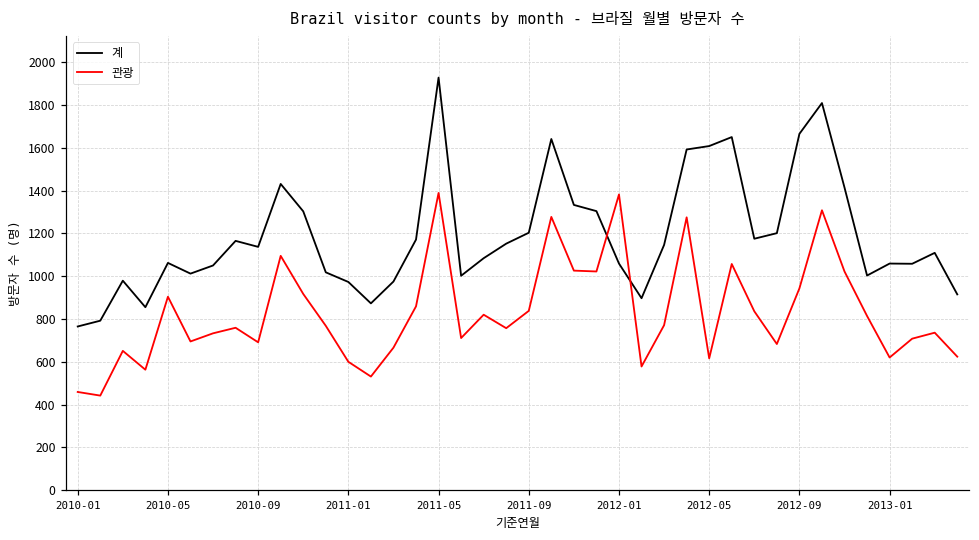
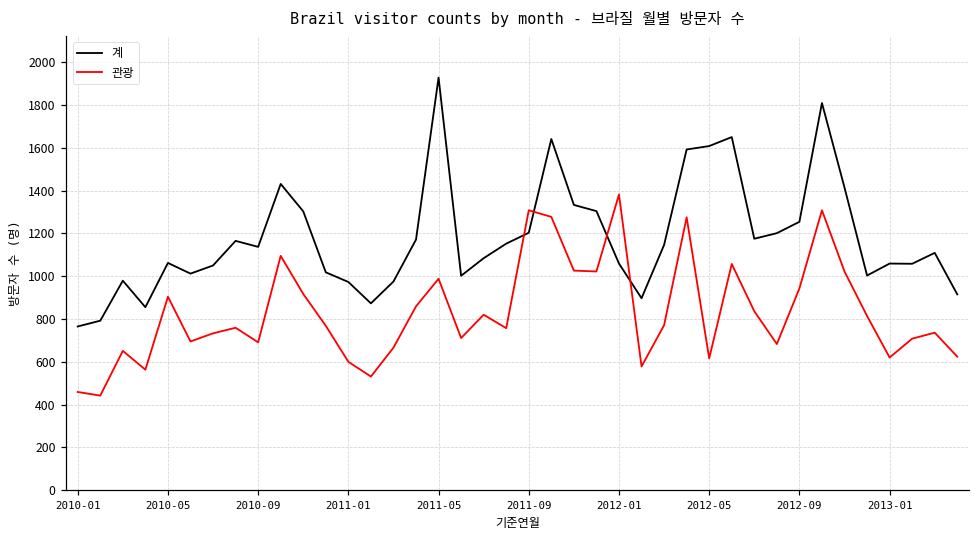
  {
    "계": {
      "2010-01": 770,
      "2010-05": 1060,
      "2010-09": 1140,
      "2011-01": 970,
      "2011-05": 1930,
      "2011-09": 1200,
      "2012-01": 1060,
      "2012-05": 1610,
-     "2012-09": 1670,
+     "2012-09": 1250,
      "2013-01": 1060
    },
    "관광": {
      "2010-01": 460,
      "2010-05": 900,
      "2010-09": 690,
      "2011-01": 600,
-     "2011-05": 1390,
-     "2011-09": 840,
+     "2011-05": 990,
+     "2011-09": 1310,
      "2012-01": 1380,
      "2012-05": 620,
      "2012-09": 940,
      "2013-01": 620
    }
  }
